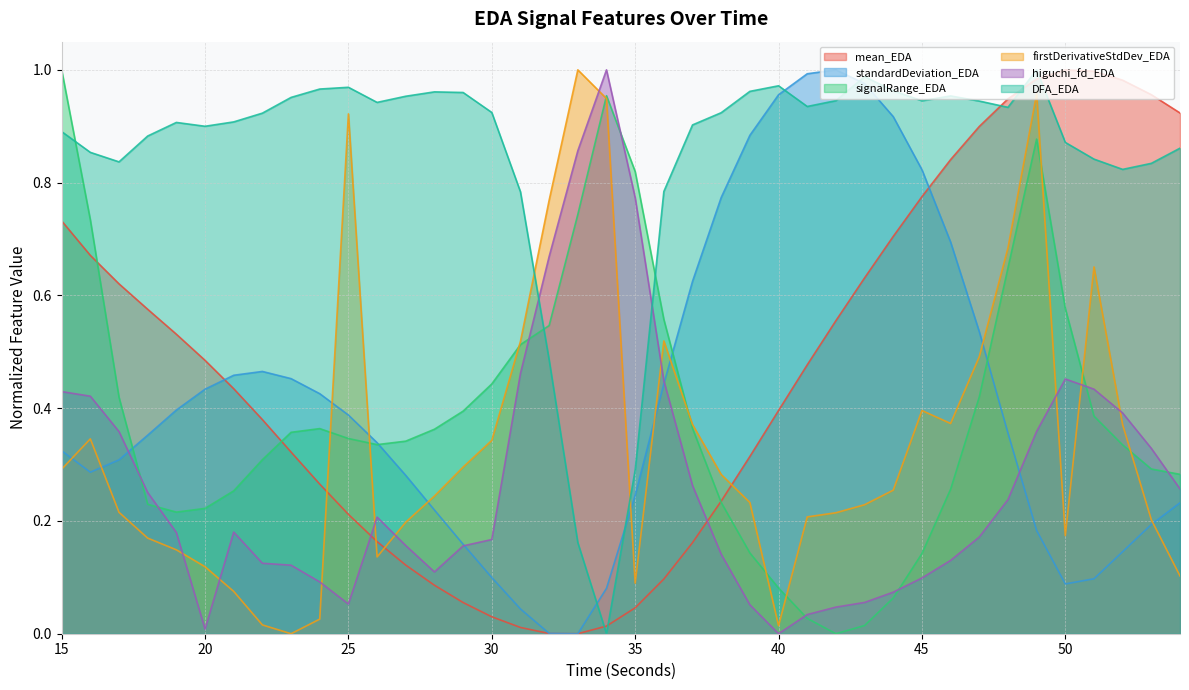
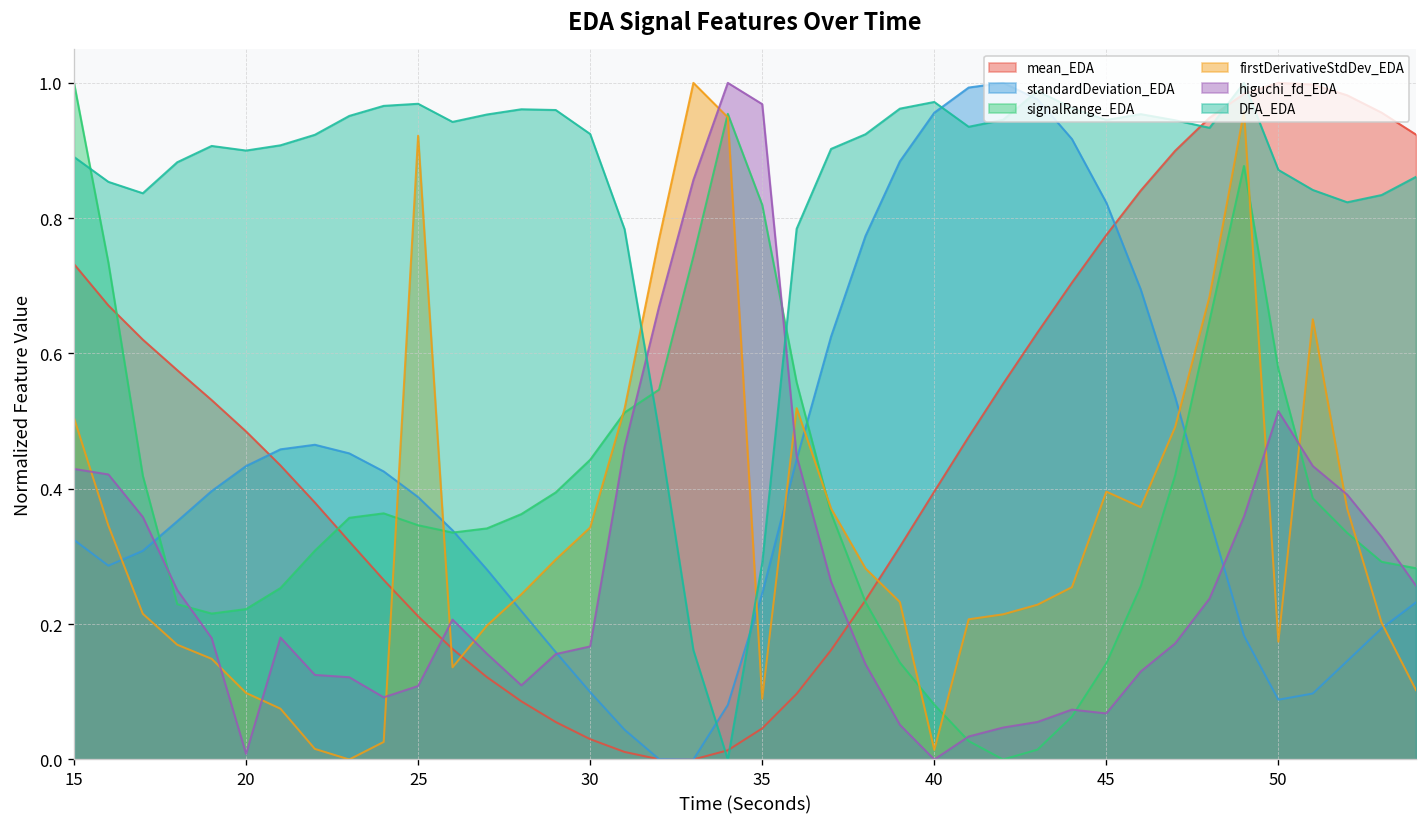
  {
    "mean_EDA": {
      "15": 0.73,
      "20": 0.48,
      "25": 0.21,
      "30": 0.03,
      "35": 0.05,
      "40": 0.40,
      "45": 0.78
    },
    "firstDerivativeStdDev_EDA": {
-     "15": 0.29,
-     "20": 0.12,
+     "15": 0.50,
+     "20": 0.10,
      "25": 0.92,
      "30": 0.34,
      "35": 0.09,
      "40": 0.01,
      "45": 0.40,
      "50": 0.17
    },
    "higuchi_fd_EDA": {
      "15": 0.43,
      "20": 0.01,
-     "25": 0.05,
+     "25": 0.11,
      "30": 0.17,
-     "35": 0.77,
+     "35": 0.97,
      "40": 0.00,
-     "45": 0.10,
-     "50": 0.45
+     "45": 0.07,
+     "50": 0.51
    }
  }
